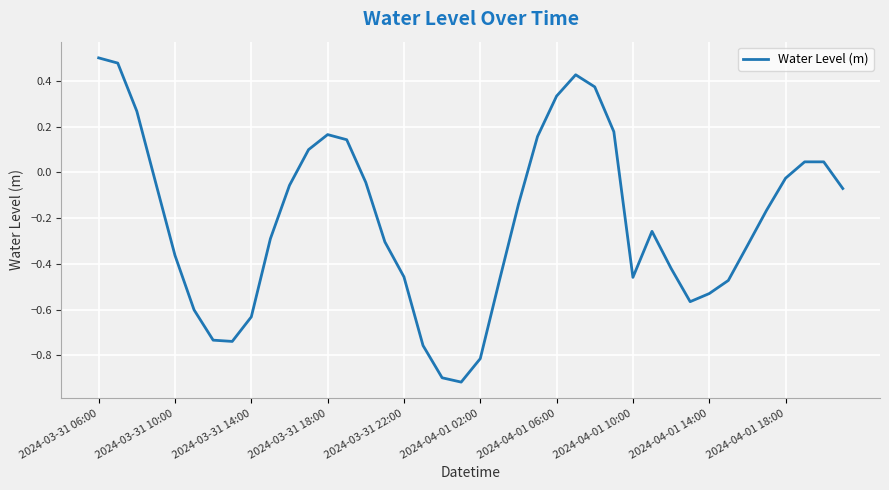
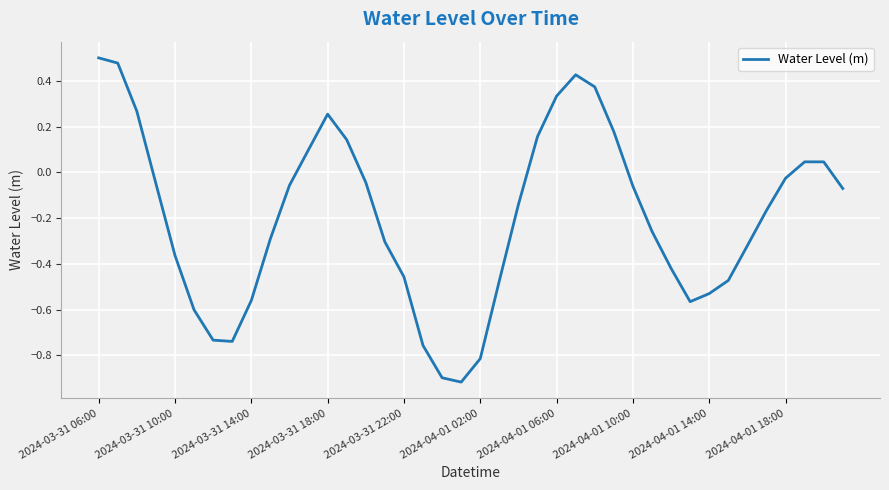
  {
    "2024-03-31 06:00": 0.50,
    "2024-03-31 10:00": -0.36,
-   "2024-03-31 14:00": -0.63,
-   "2024-03-31 18:00": 0.17,
+   "2024-03-31 14:00": -0.56,
+   "2024-03-31 18:00": 0.25,
    "2024-03-31 22:00": -0.46,
    "2024-04-01 02:00": -0.81,
    "2024-04-01 06:00": 0.33,
-   "2024-04-01 10:00": -0.46,
+   "2024-04-01 10:00": -0.06,
    "2024-04-01 14:00": -0.53,
    "2024-04-01 18:00": -0.03
  }
